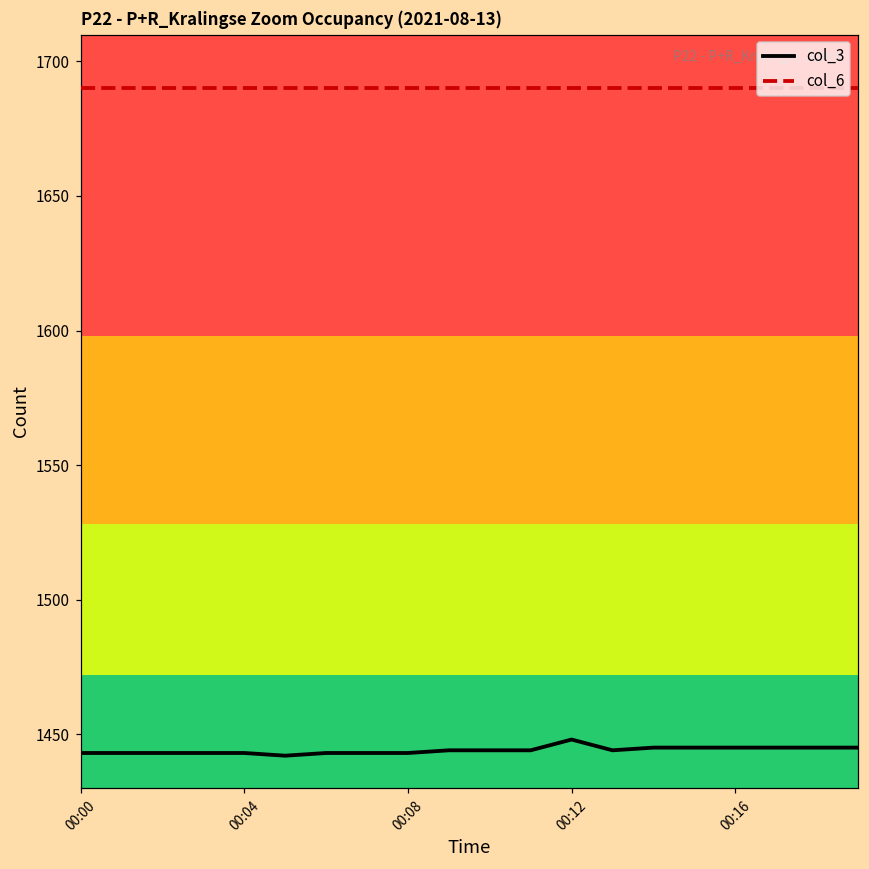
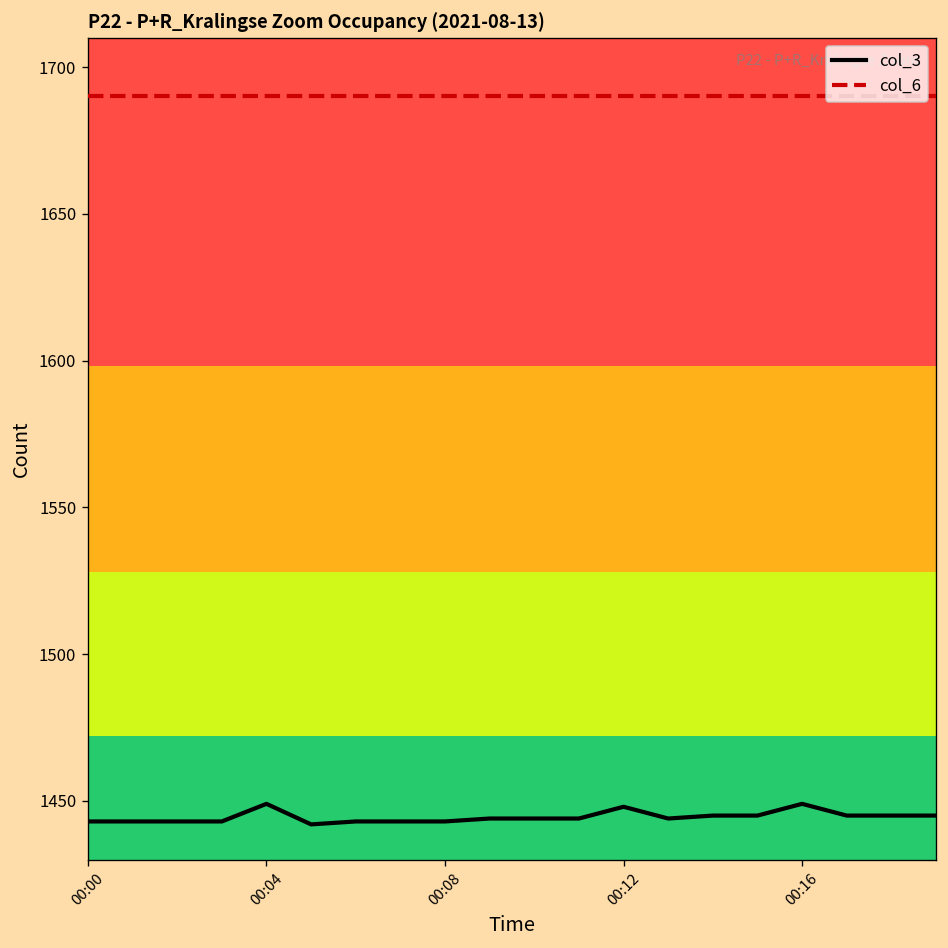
  {
    "col_3": {
      "00:00": 1443,
-     "00:04": 1443,
+     "00:04": 1449,
      "00:08": 1443,
      "00:12": 1448,
-     "00:16": 1445
+     "00:16": 1449
    },
    "col_6": {
      "00:00": 1690,
      "00:04": 1690,
      "00:08": 1690,
      "00:12": 1690,
      "00:16": 1690
    }
  }
